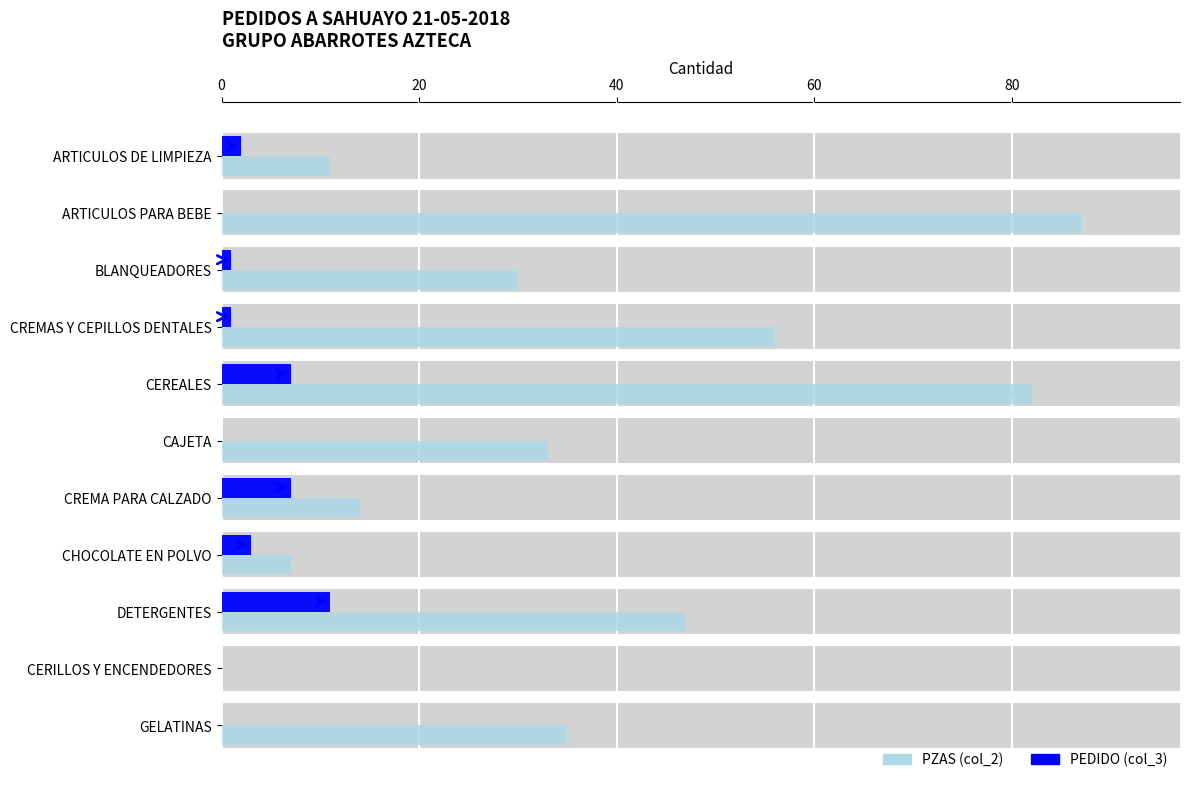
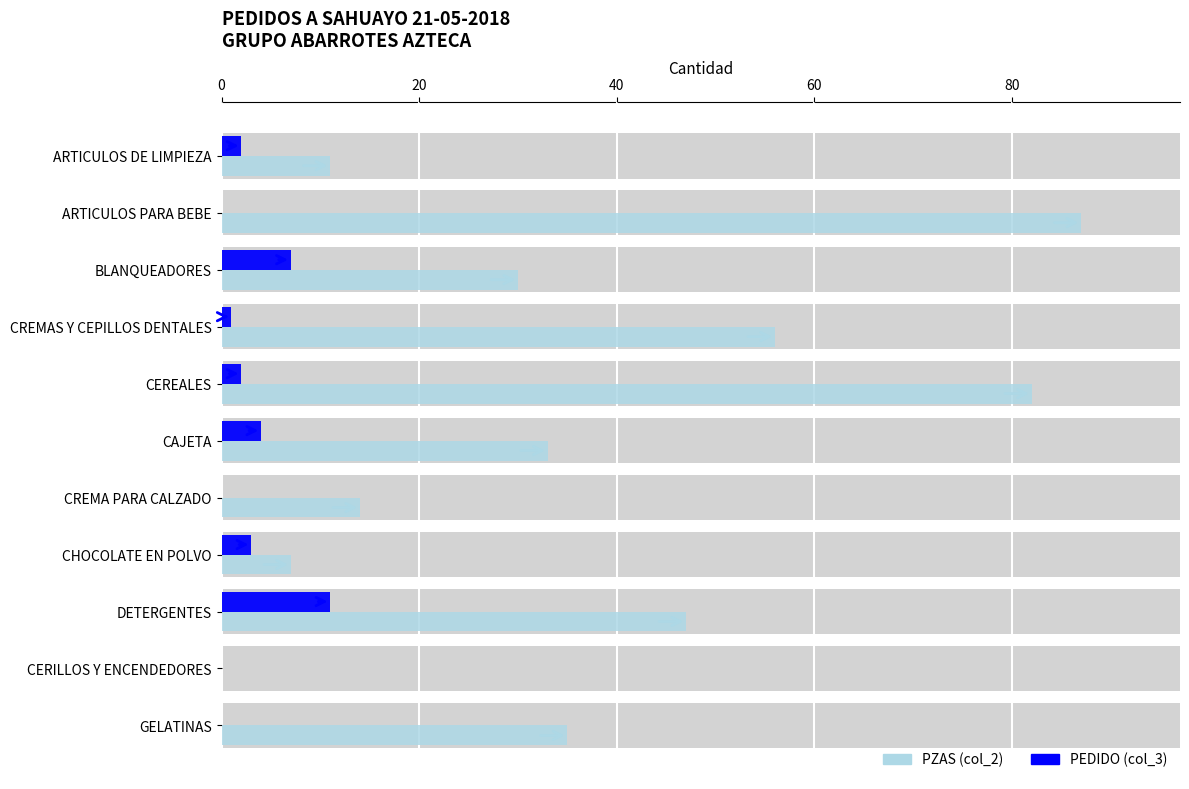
  {
    "PEDIDO (col_3)": {
      "ARTICULOS PARA BEBE": 0,
-     "BLANQUEADORES": 1,
-     "CEREALES": 7,
-     "CAJETA": 0,
-     "CREMA PARA CALZADO": 7,
+     "BLANQUEADORES": 7,
+     "CEREALES": 2,
+     "CAJETA": 4,
+     "CREMA PARA CALZADO": 0,
      "CERILLOS Y ENCENDEDORES": 0,
      "GELATINAS": 0
    }
  }
